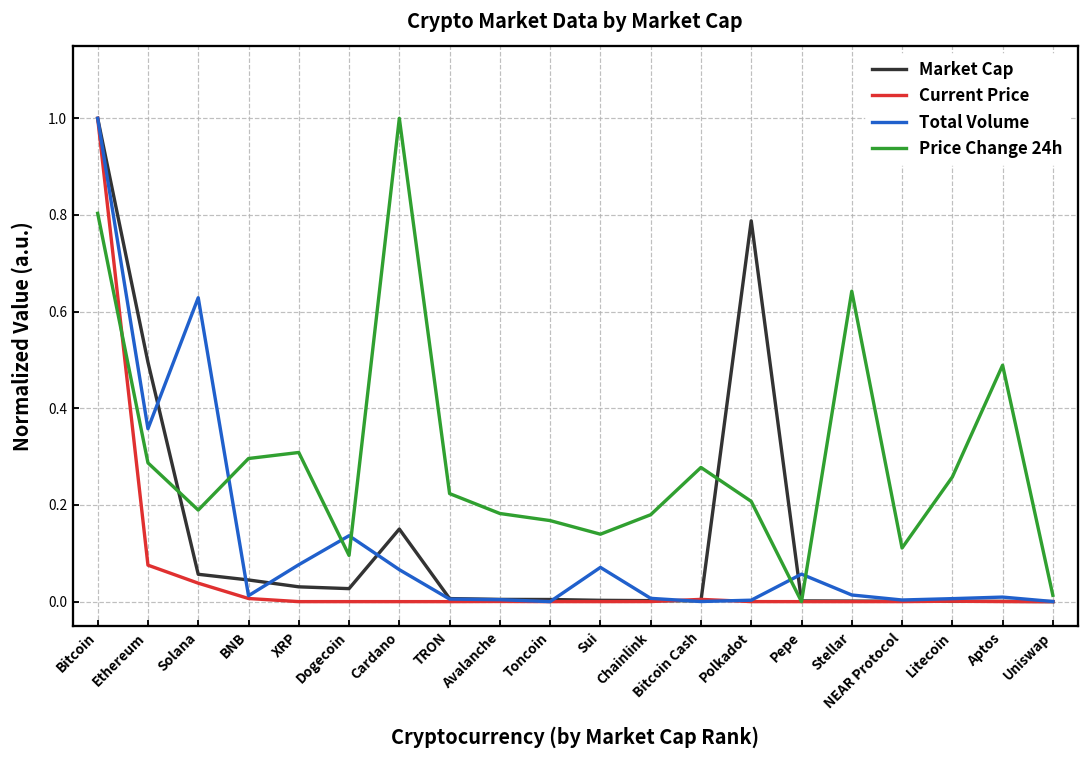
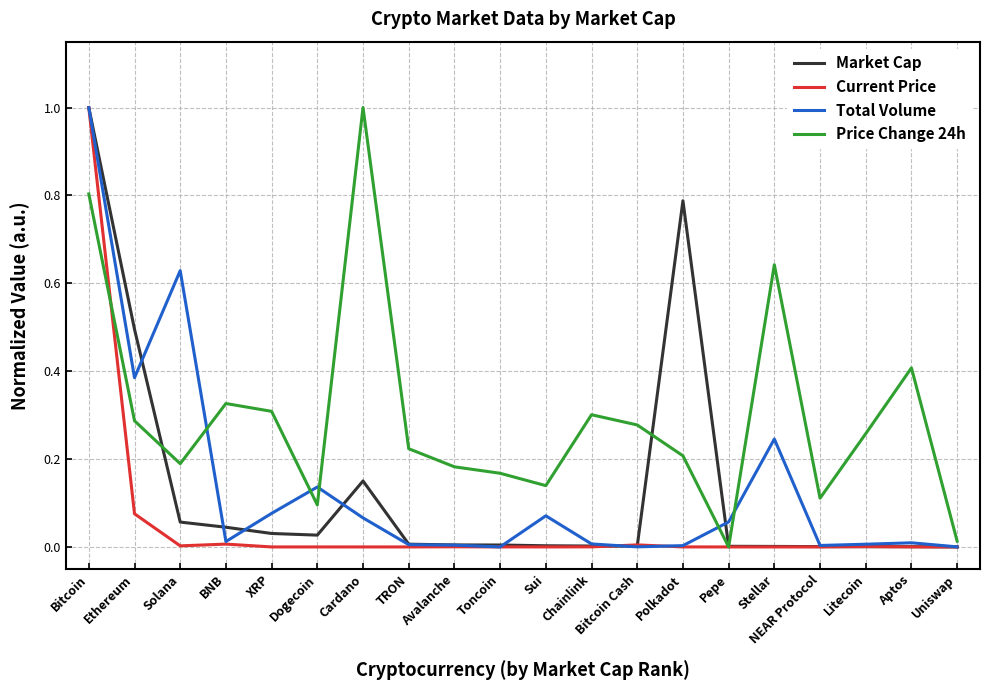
  {
    "Market Cap": {
      "Ethereum": 0.50,
      "Solana": 0.06,
      "BNB": 0.04,
      "XRP": 0.03,
      "Dogecoin": 0.03,
      "Cardano": 0.15,
      "Polkadot": 0.79
    },
    "Current Price": {
      "Ethereum": 0.08,
-     "Solana": 0.04,
+     "Solana": 0.00,
      "BNB": 0.01,
      "XRP": 0.00,
      "Dogecoin": 0.00,
      "Cardano": 0.00
    },
    "Total Volume": {
-     "Ethereum": 0.36,
+     "Ethereum": 0.39,
      "Solana": 0.63,
      "BNB": 0.01,
      "XRP": 0.08,
      "Dogecoin": 0.14,
      "Cardano": 0.07,
      "Sui": 0.07,
      "Pepe": 0.06,
-     "Stellar": 0.01,
+     "Stellar": 0.25,
      "Aptos": 0.01
    },
    "Price Change 24h": {
      "Bitcoin": 0.80,
      "Ethereum": 0.29,
      "Solana": 0.19,
-     "BNB": 0.30,
+     "BNB": 0.33,
      "XRP": 0.31,
      "Dogecoin": 0.10,
      "Cardano": 1.00,
      "TRON": 0.22,
      "Avalanche": 0.18,
      "Toncoin": 0.17,
      "Sui": 0.14,
-     "Chainlink": 0.18,
+     "Chainlink": 0.30,
      "Bitcoin Cash": 0.28,
      "Polkadot": 0.21,
      "Stellar": 0.64,
      "NEAR Protocol": 0.11,
      "Litecoin": 0.26,
-     "Aptos": 0.49,
+     "Aptos": 0.41,
      "Uniswap": 0.01
    }
  }
